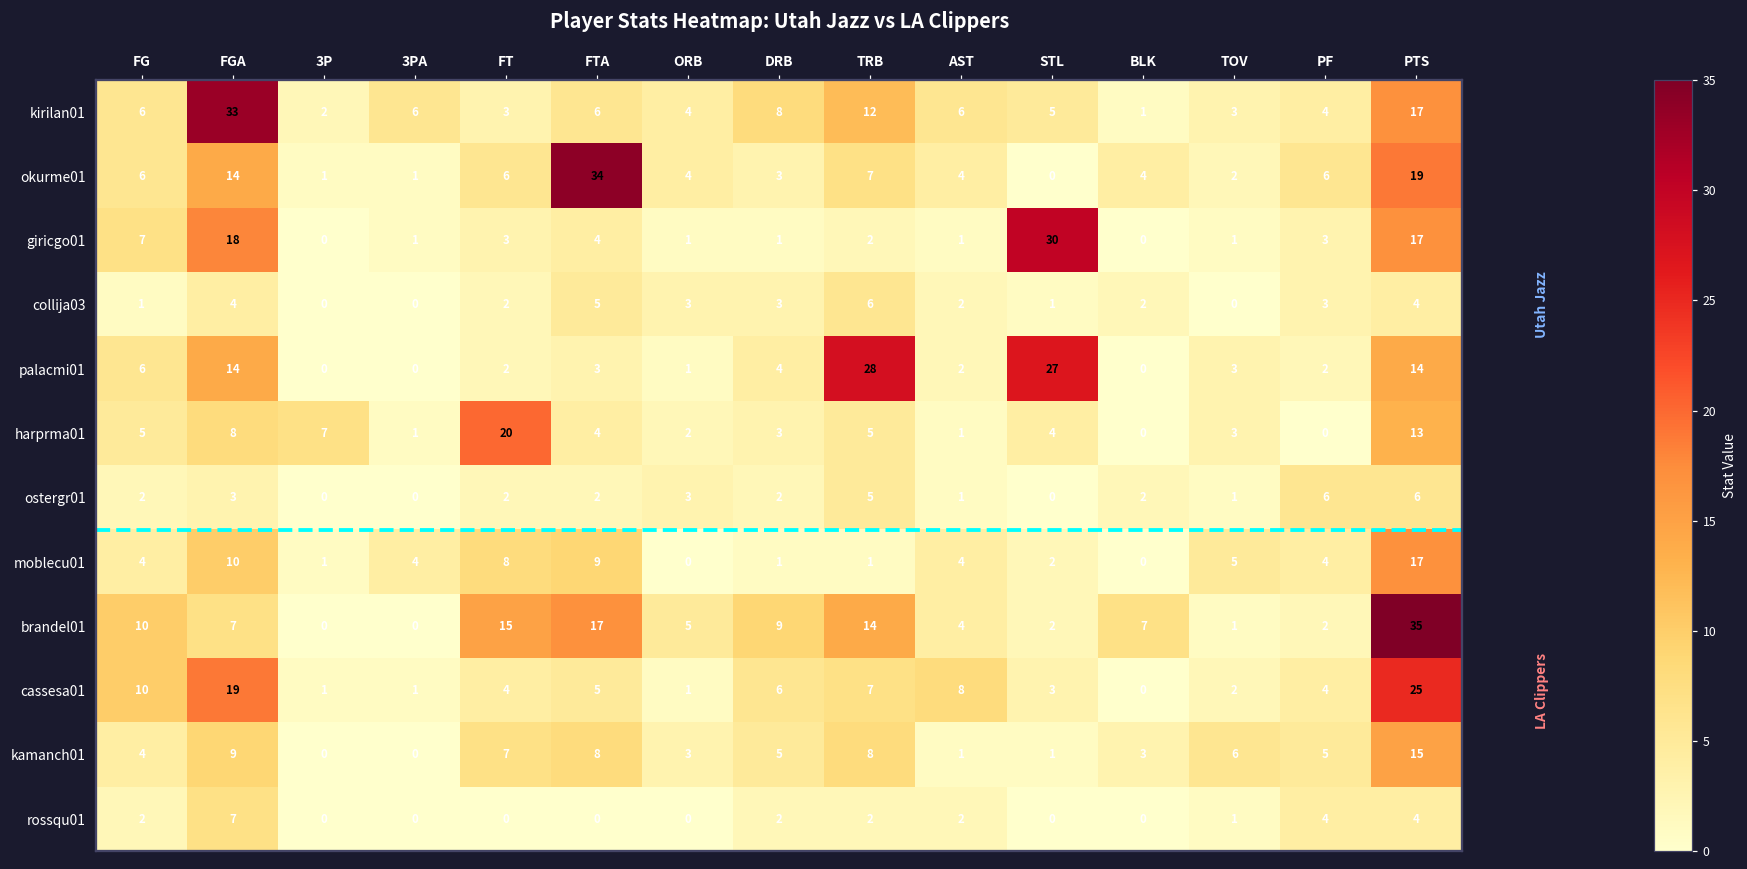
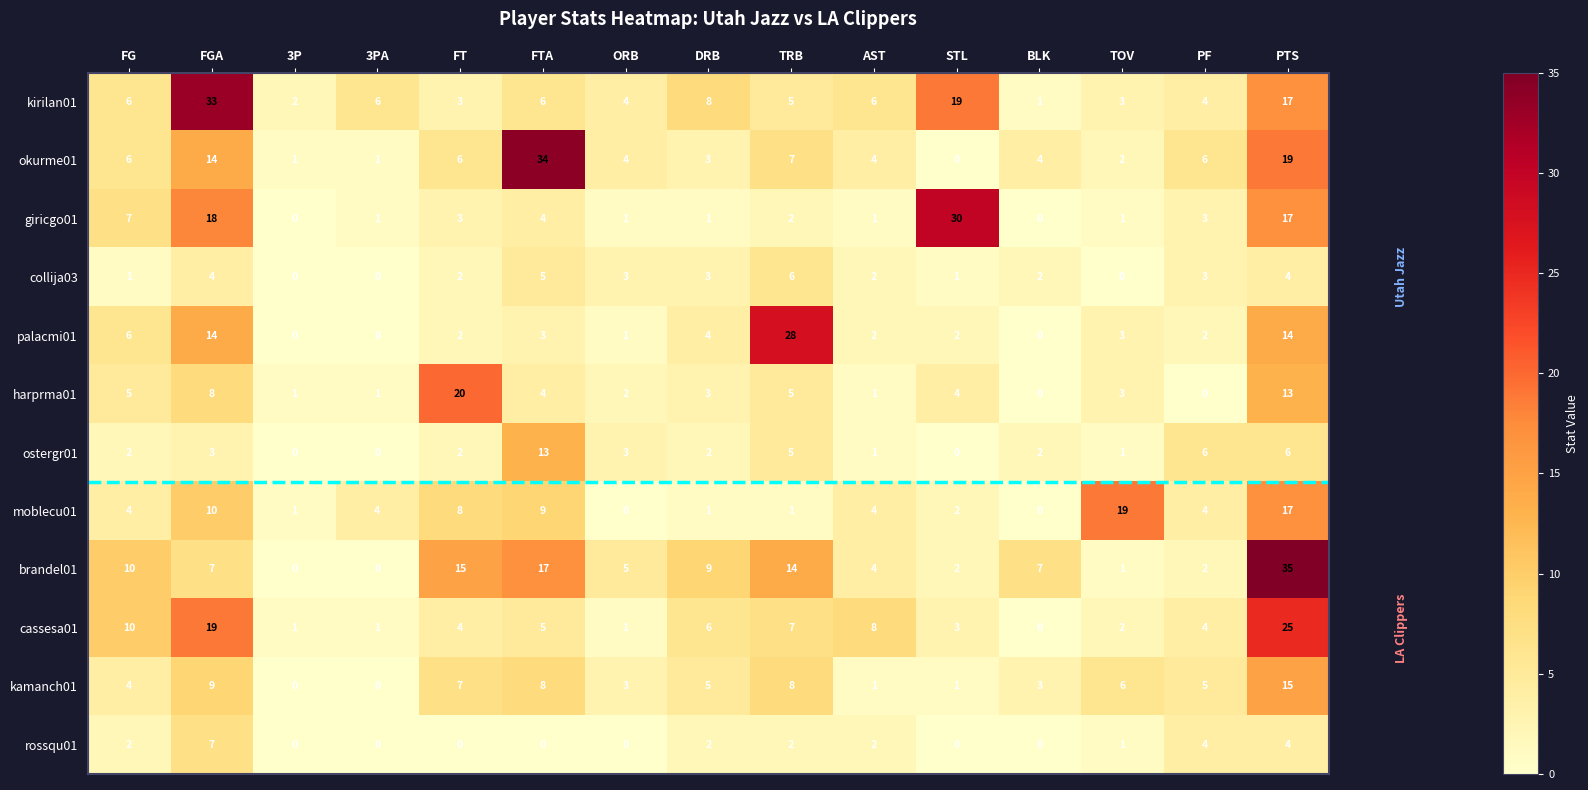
  {
    "kirilan01": {
      "FG": 6,
      "FGA": 33,
      "3P": 2,
      "3PA": 6,
      "FT": 3,
      "FTA": 6,
      "ORB": 4,
      "DRB": 8,
-     "TRB": 12,
+     "TRB": 5,
      "AST": 6,
-     "STL": 5,
+     "STL": 19,
      "BLK": 1,
      "TOV": 3,
      "PF": 4,
      "PTS": 17
    },
    "okurme01": {
      "FG": 6,
      "FGA": 14,
      "3P": 1,
      "3PA": 1,
      "FT": 6,
      "FTA": 34,
      "ORB": 4,
      "DRB": 3,
      "TRB": 7,
      "AST": 4,
      "STL": 0,
      "BLK": 4,
      "TOV": 2,
      "PF": 6,
      "PTS": 19
    },
    "giricgo01": {
      "FG": 7,
      "FGA": 18,
      "3P": 0,
      "3PA": 1,
      "FT": 3,
      "FTA": 4,
      "ORB": 1,
      "DRB": 1,
      "TRB": 2,
      "AST": 1,
      "STL": 30,
      "BLK": 0,
      "TOV": 1,
      "PF": 3,
      "PTS": 17
    },
    "collija03": {
      "FG": 1,
      "FGA": 4,
      "3P": 0,
      "3PA": 0,
      "FT": 2,
      "FTA": 5,
      "ORB": 3,
      "DRB": 3,
      "TRB": 6,
      "AST": 2,
      "STL": 1,
      "BLK": 2,
      "TOV": 0,
      "PF": 3,
      "PTS": 4
    },
    "palacmi01": {
      "FG": 6,
      "FGA": 14,
      "3P": 0,
      "3PA": 0,
      "FT": 2,
      "FTA": 3,
      "ORB": 1,
      "DRB": 4,
      "TRB": 28,
      "AST": 2,
-     "STL": 27,
+     "STL": 2,
      "BLK": 0,
      "TOV": 3,
      "PF": 2,
      "PTS": 14
    },
    "harprma01": {
      "FG": 5,
      "FGA": 8,
-     "3P": 7,
+     "3P": 1,
      "3PA": 1,
      "FT": 20,
      "FTA": 4,
      "ORB": 2,
      "DRB": 3,
      "TRB": 5,
      "AST": 1,
      "STL": 4,
      "BLK": 0,
      "TOV": 3,
      "PF": 0,
      "PTS": 13
    },
    "ostergr01": {
      "FG": 2,
      "FGA": 3,
      "3P": 0,
      "3PA": 0,
      "FT": 2,
-     "FTA": 2,
+     "FTA": 13,
      "ORB": 3,
      "DRB": 2,
      "TRB": 5,
      "AST": 1,
      "STL": 0,
      "BLK": 2,
      "TOV": 1,
      "PF": 6,
      "PTS": 6
    },
    "moblecu01": {
      "FG": 4,
      "FGA": 10,
      "3P": 1,
      "3PA": 4,
      "FT": 8,
      "FTA": 9,
      "ORB": 0,
      "DRB": 1,
      "TRB": 1,
      "AST": 4,
      "STL": 2,
      "BLK": 0,
-     "TOV": 5,
+     "TOV": 19,
      "PF": 4,
      "PTS": 17
    },
    "brandel01": {
      "FG": 10,
      "FGA": 7,
      "3P": 0,
      "3PA": 0,
      "FT": 15,
      "FTA": 17,
      "ORB": 5,
      "DRB": 9,
      "TRB": 14,
      "AST": 4,
      "STL": 2,
      "BLK": 7,
      "TOV": 1,
      "PF": 2,
      "PTS": 35
    },
    "cassesa01": {
      "FG": 10,
      "FGA": 19,
      "3P": 1,
      "3PA": 1,
      "FT": 4,
      "FTA": 5,
      "ORB": 1,
      "DRB": 6,
      "TRB": 7,
      "AST": 8,
      "STL": 3,
      "BLK": 0,
      "TOV": 2,
      "PF": 4,
      "PTS": 25
    },
    "kamanch01": {
      "FG": 4,
      "FGA": 9,
      "3P": 0,
      "3PA": 0,
      "FT": 7,
      "FTA": 8,
      "ORB": 3,
      "DRB": 5,
      "TRB": 8,
      "AST": 1,
      "STL": 1,
      "BLK": 3,
      "TOV": 6,
      "PF": 5,
      "PTS": 15
    },
    "rossqu01": {
      "FG": 2,
      "FGA": 7,
      "3P": 0,
      "3PA": 0,
      "FT": 0,
      "FTA": 0,
      "ORB": 0,
      "DRB": 2,
      "TRB": 2,
      "AST": 2,
      "STL": 0,
      "BLK": 0,
      "TOV": 1,
      "PF": 4,
      "PTS": 4
    }
  }
